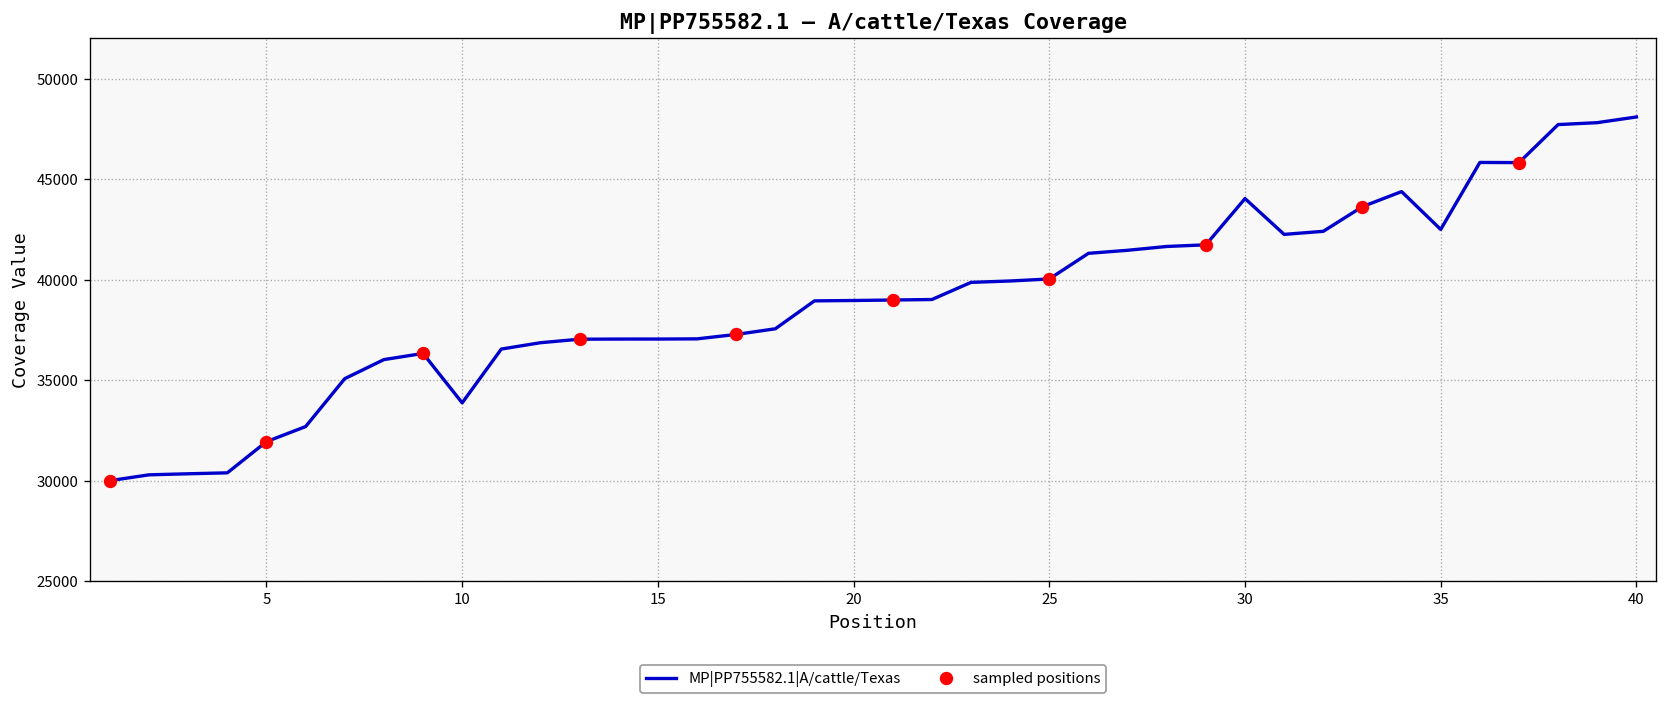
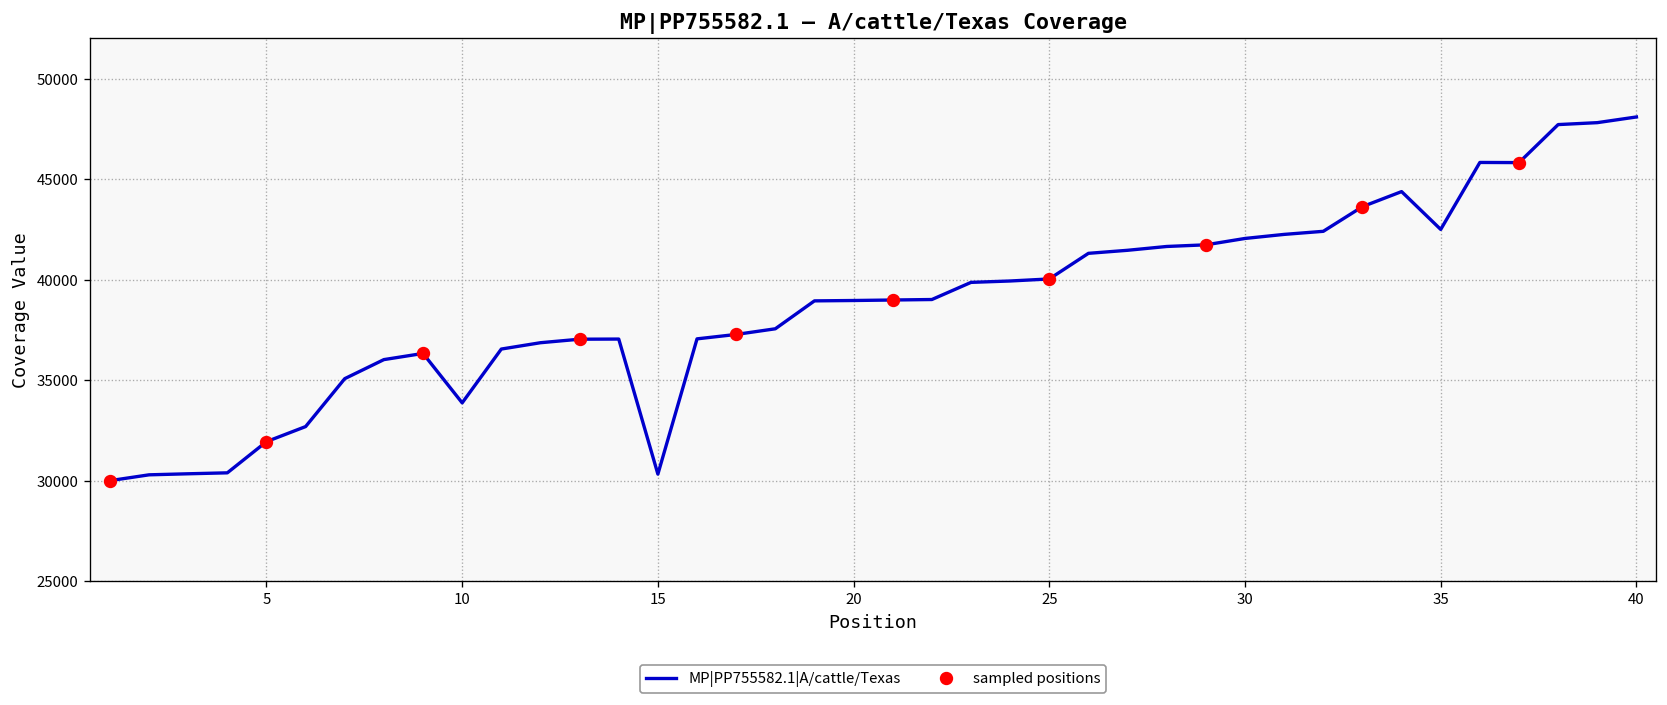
  {
    "MP|PP755582.1|A/cattle/Texas": {
      "10": 33900,
-     "15": 37000,
+     "15": 30300,
      "20": 39000,
-     "30": 44000,
+     "30": 42000,
      "35": 42500,
      "40": 48100
    }
  }
